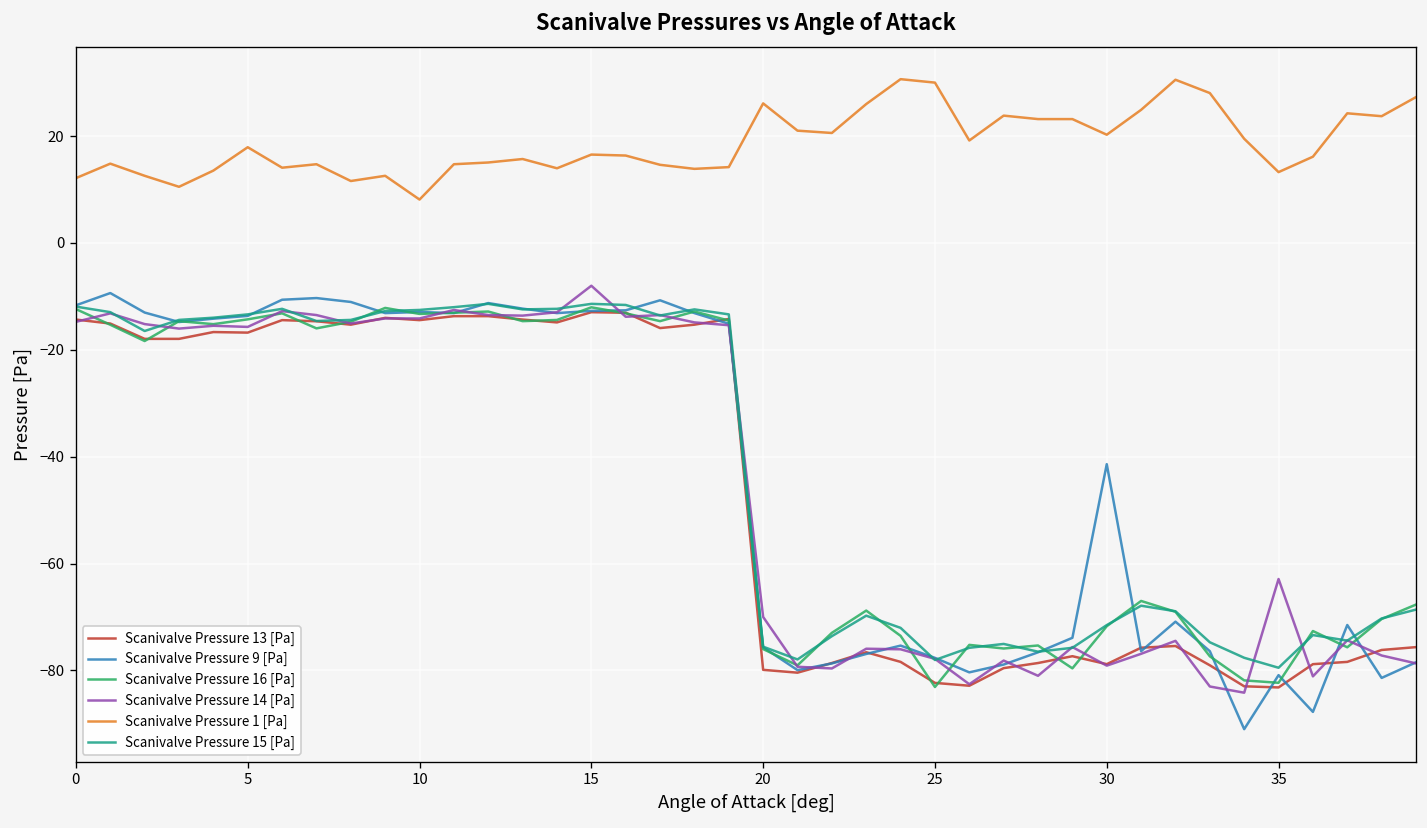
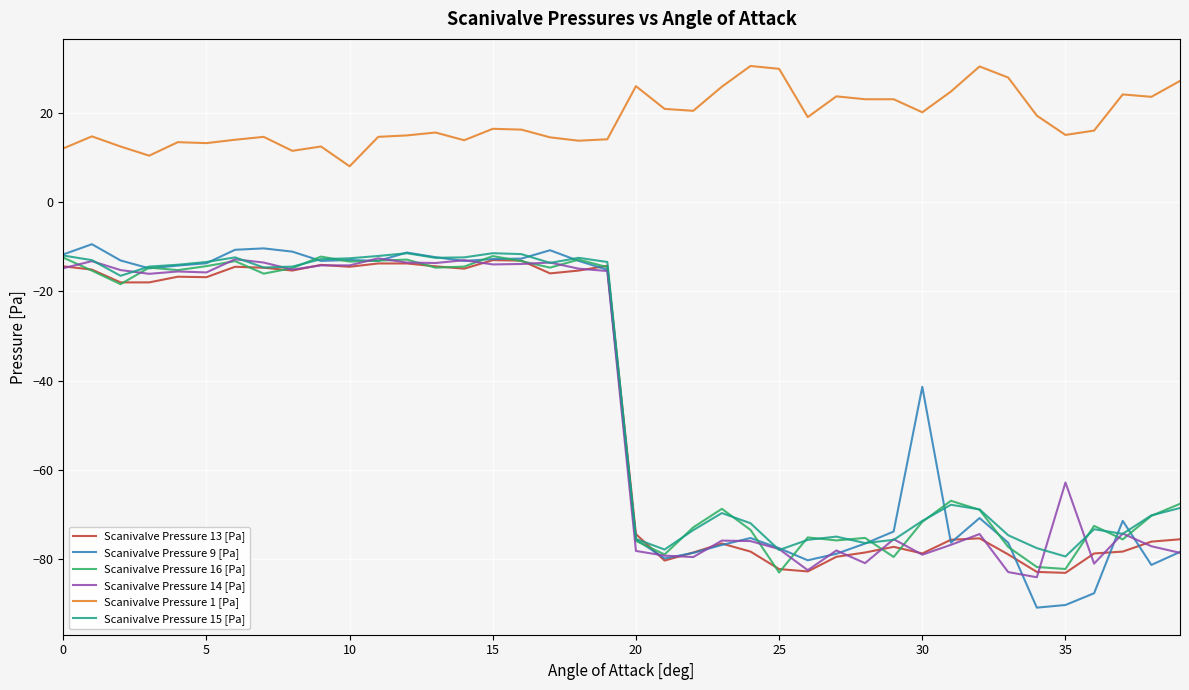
  {
    "Scanivalve Pressure 13 [Pa]": {
      "5": -17,
-     "20": -80,
+     "20": -74,
      "25": -82,
      "35": -83
    },
    "Scanivalve Pressure 9 [Pa]": {
      "30": -41,
-     "35": -81
+     "35": -90
    },
    "Scanivalve Pressure 14 [Pa]": {
      "5": -16,
-     "15": -8,
-     "20": -70,
+     "15": -14,
+     "20": -78,
      "35": -63
    },
    "Scanivalve Pressure 1 [Pa]": {
      "0": 12,
-     "5": 18,
+     "5": 13,
      "10": 8,
      "15": 17,
      "20": 26,
      "25": 30,
      "30": 20,
-     "35": 13
+     "35": 15
    }
  }
